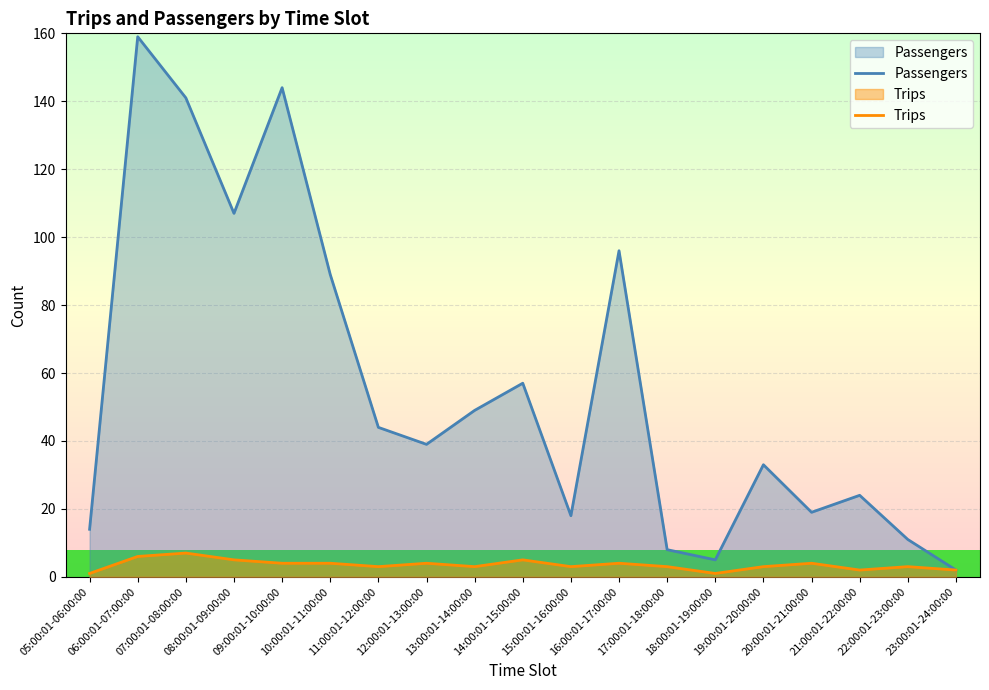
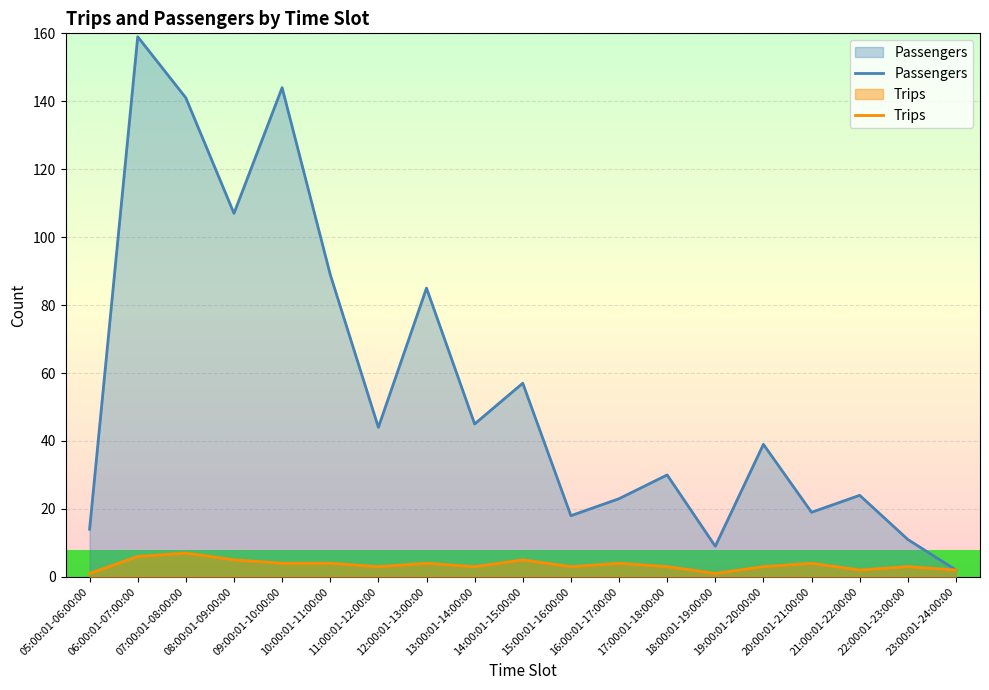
  {
    "Passengers": {
      "05:00:01-06:00:00": 14,
      "06:00:01-07:00:00": 159,
      "07:00:01-08:00:00": 141,
      "08:00:01-09:00:00": 107,
      "09:00:01-10:00:00": 144,
      "10:00:01-11:00:00": 89,
      "11:00:01-12:00:00": 44,
-     "12:00:01-13:00:00": 39,
-     "13:00:01-14:00:00": 49,
+     "12:00:01-13:00:00": 85,
+     "13:00:01-14:00:00": 45,
      "14:00:01-15:00:00": 57,
      "15:00:01-16:00:00": 18,
-     "16:00:01-17:00:00": 96,
-     "17:00:01-18:00:00": 8,
-     "18:00:01-19:00:00": 5,
-     "19:00:01-20:00:00": 33,
+     "16:00:01-17:00:00": 23,
+     "17:00:01-18:00:00": 30,
+     "18:00:01-19:00:00": 9,
+     "19:00:01-20:00:00": 39,
      "20:00:01-21:00:00": 19,
      "21:00:01-22:00:00": 24,
      "22:00:01-23:00:00": 11
    }
  }
